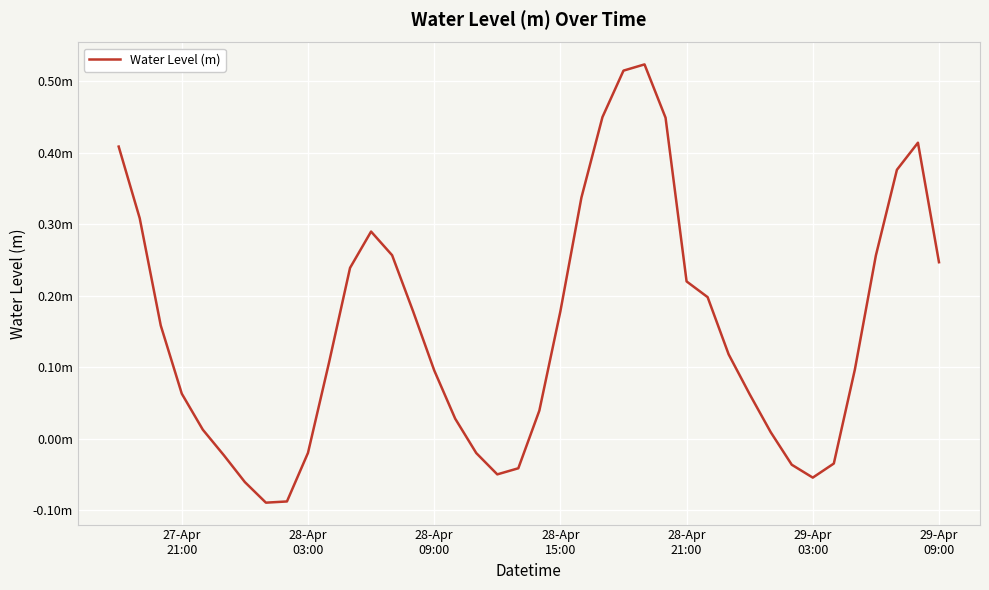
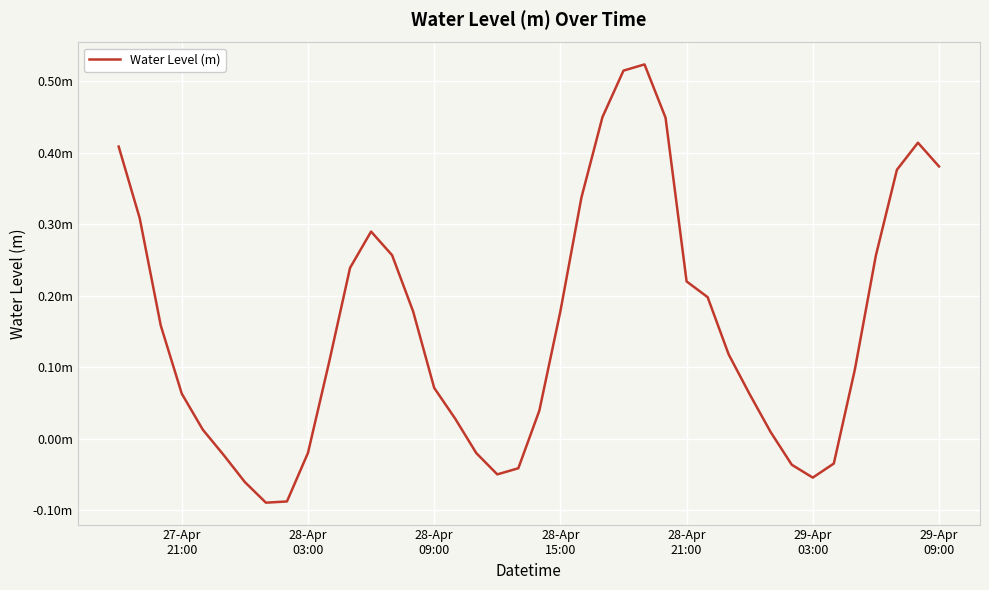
  {
    "27-Apr 21:00": "0.06m",
    "28-Apr 03:00": "-0.02m",
-   "28-Apr 09:00": "0.10m",
+   "28-Apr 09:00": "0.07m",
    "28-Apr 15:00": "0.18m",
    "28-Apr 21:00": "0.22m",
    "29-Apr 03:00": "-0.05m",
-   "29-Apr 09:00": "0.25m"
+   "29-Apr 09:00": "0.38m"
  }
